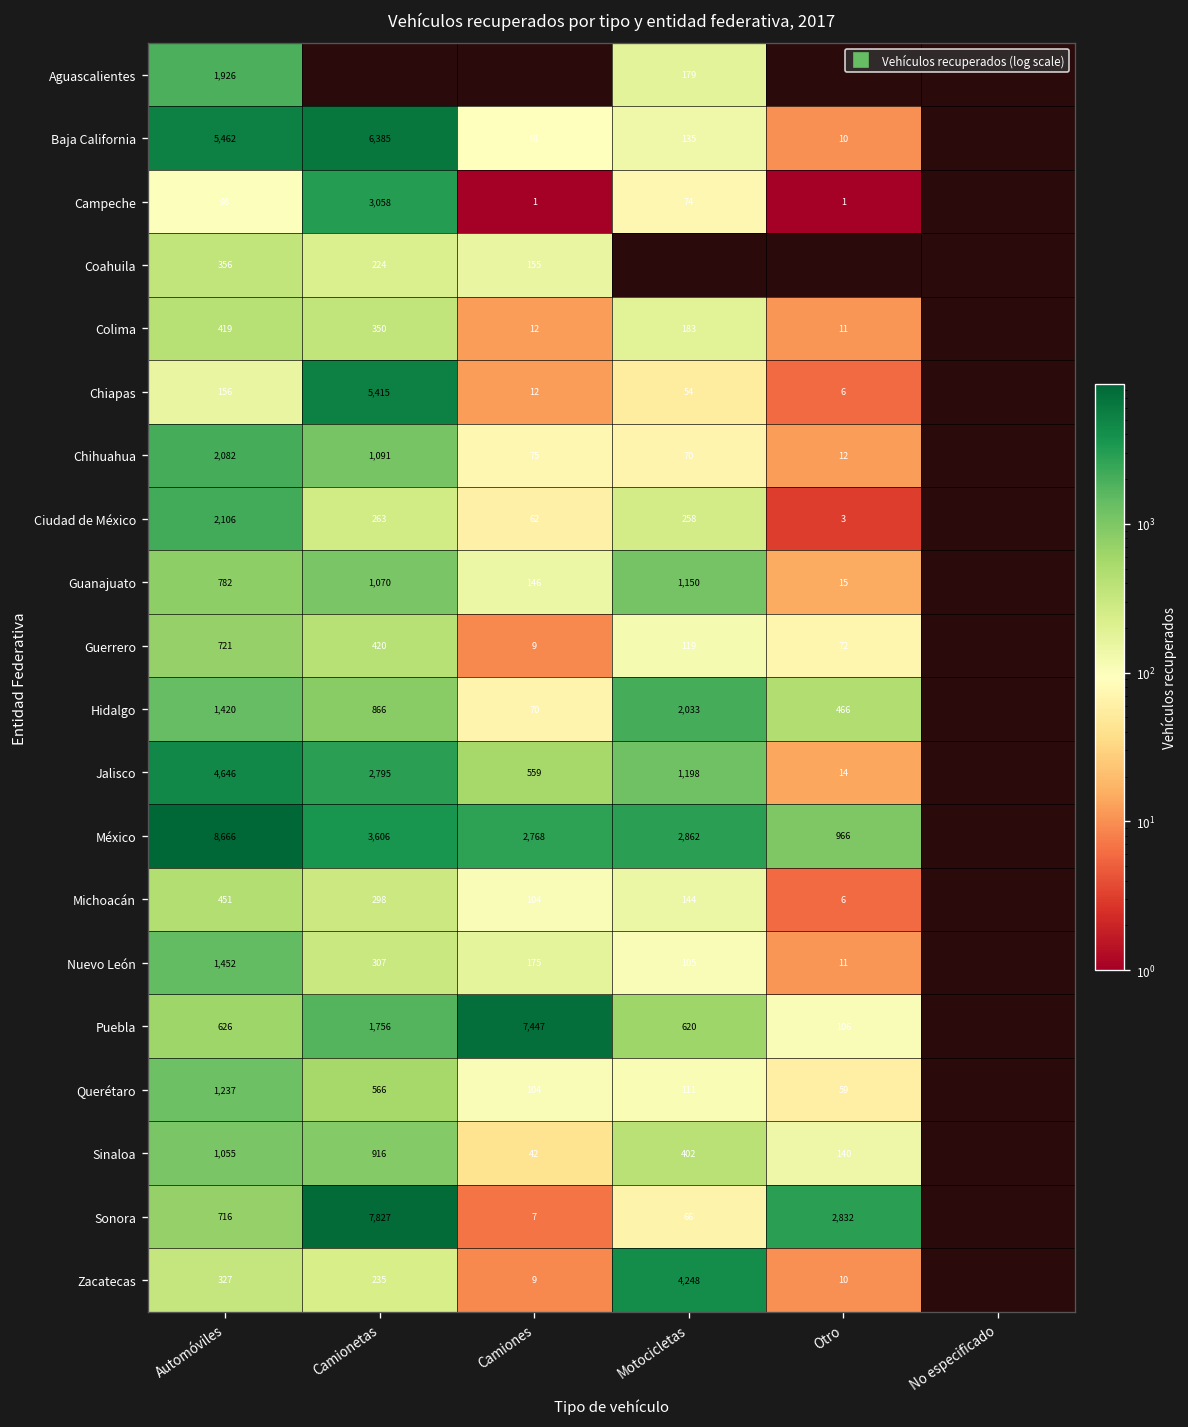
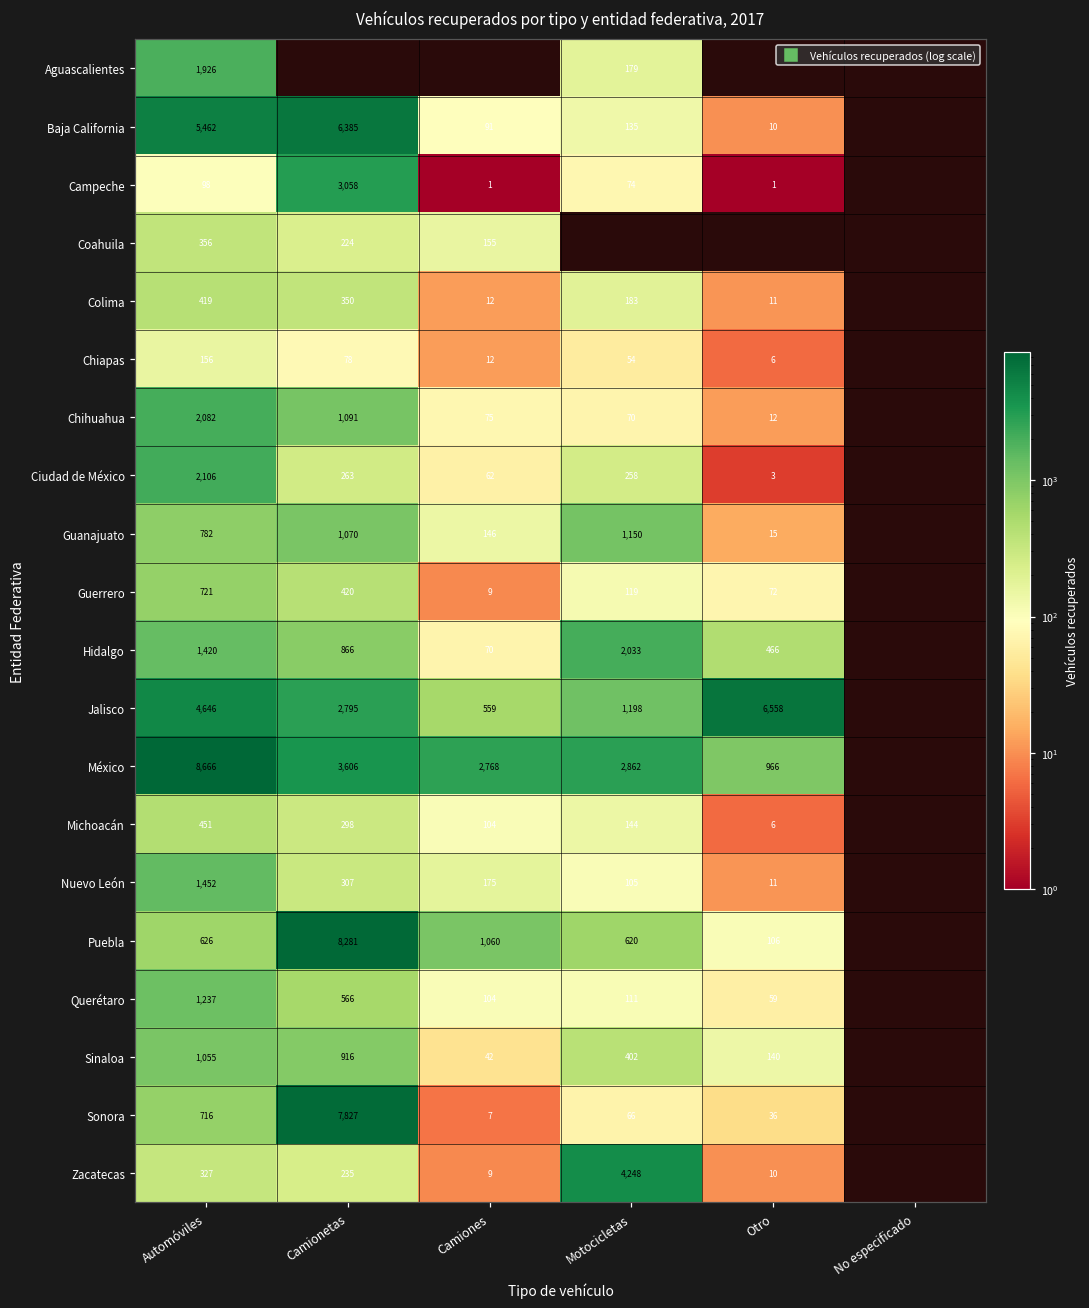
  {
    "Aguascalientes": {
      "Automóviles": "1,926",
      "Motocicletas": "179"
    },
    "Baja California": {
      "Automóviles": "5,462",
      "Camionetas": "6,385",
      "Camiones": "91",
      "Motocicletas": "135",
      "Otro": "10"
    },
    "Campeche": {
      "Automóviles": "98",
      "Camionetas": "3,058",
      "Camiones": "1",
      "Motocicletas": "74",
      "Otro": "1"
    },
    "Coahuila": {
      "Automóviles": "356",
      "Camionetas": "224",
      "Camiones": "155"
    },
    "Colima": {
      "Automóviles": "419",
      "Camionetas": "350",
      "Camiones": "12",
      "Motocicletas": "183",
      "Otro": "11"
    },
    "Chiapas": {
      "Automóviles": "156",
-     "Camionetas": "5,415",
+     "Camionetas": "78",
      "Camiones": "12",
      "Motocicletas": "54",
      "Otro": "6"
    },
    "Chihuahua": {
      "Automóviles": "2,082",
      "Camionetas": "1,091",
      "Camiones": "75",
      "Motocicletas": "70",
      "Otro": "12"
    },
    "Ciudad de México": {
      "Automóviles": "2,106",
      "Camionetas": "263",
      "Camiones": "62",
      "Motocicletas": "258",
      "Otro": "3"
    },
    "Guanajuato": {
      "Automóviles": "782",
      "Camionetas": "1,070",
      "Camiones": "146",
      "Motocicletas": "1,150",
      "Otro": "15"
    },
    "Guerrero": {
      "Automóviles": "721",
      "Camionetas": "420",
      "Camiones": "9",
      "Motocicletas": "119",
      "Otro": "72"
    },
    "Hidalgo": {
      "Automóviles": "1,420",
      "Camionetas": "866",
      "Camiones": "70",
      "Motocicletas": "2,033",
      "Otro": "466"
    },
    "Jalisco": {
      "Automóviles": "4,646",
      "Camionetas": "2,795",
      "Camiones": "559",
      "Motocicletas": "1,198",
-     "Otro": "14"
+     "Otro": "6,558"
    },
    "México": {
      "Automóviles": "8,666",
      "Camionetas": "3,606",
      "Camiones": "2,768",
      "Motocicletas": "2,862",
      "Otro": "966"
    },
    "Michoacán": {
      "Automóviles": "451",
      "Camionetas": "298",
      "Camiones": "104",
      "Motocicletas": "144",
      "Otro": "6"
    },
    "Nuevo León": {
      "Automóviles": "1,452",
      "Camionetas": "307",
      "Camiones": "175",
      "Motocicletas": "105",
      "Otro": "11"
    },
    "Puebla": {
      "Automóviles": "626",
-     "Camionetas": "1,756",
-     "Camiones": "7,447",
+     "Camionetas": "8,281",
+     "Camiones": "1,060",
      "Motocicletas": "620",
      "Otro": "106"
    },
    "Querétaro": {
      "Automóviles": "1,237",
      "Camionetas": "566",
      "Camiones": "104",
      "Motocicletas": "111",
      "Otro": "59"
    },
    "Sinaloa": {
      "Automóviles": "1,055",
      "Camionetas": "916",
      "Camiones": "42",
      "Motocicletas": "402",
      "Otro": "140"
    },
    "Sonora": {
      "Automóviles": "716",
      "Camionetas": "7,827",
      "Camiones": "7",
      "Motocicletas": "66",
-     "Otro": "2,832"
+     "Otro": "36"
    },
    "Zacatecas": {
      "Automóviles": "327",
      "Camionetas": "235",
      "Camiones": "9",
      "Motocicletas": "4,248",
      "Otro": "10"
    }
  }
